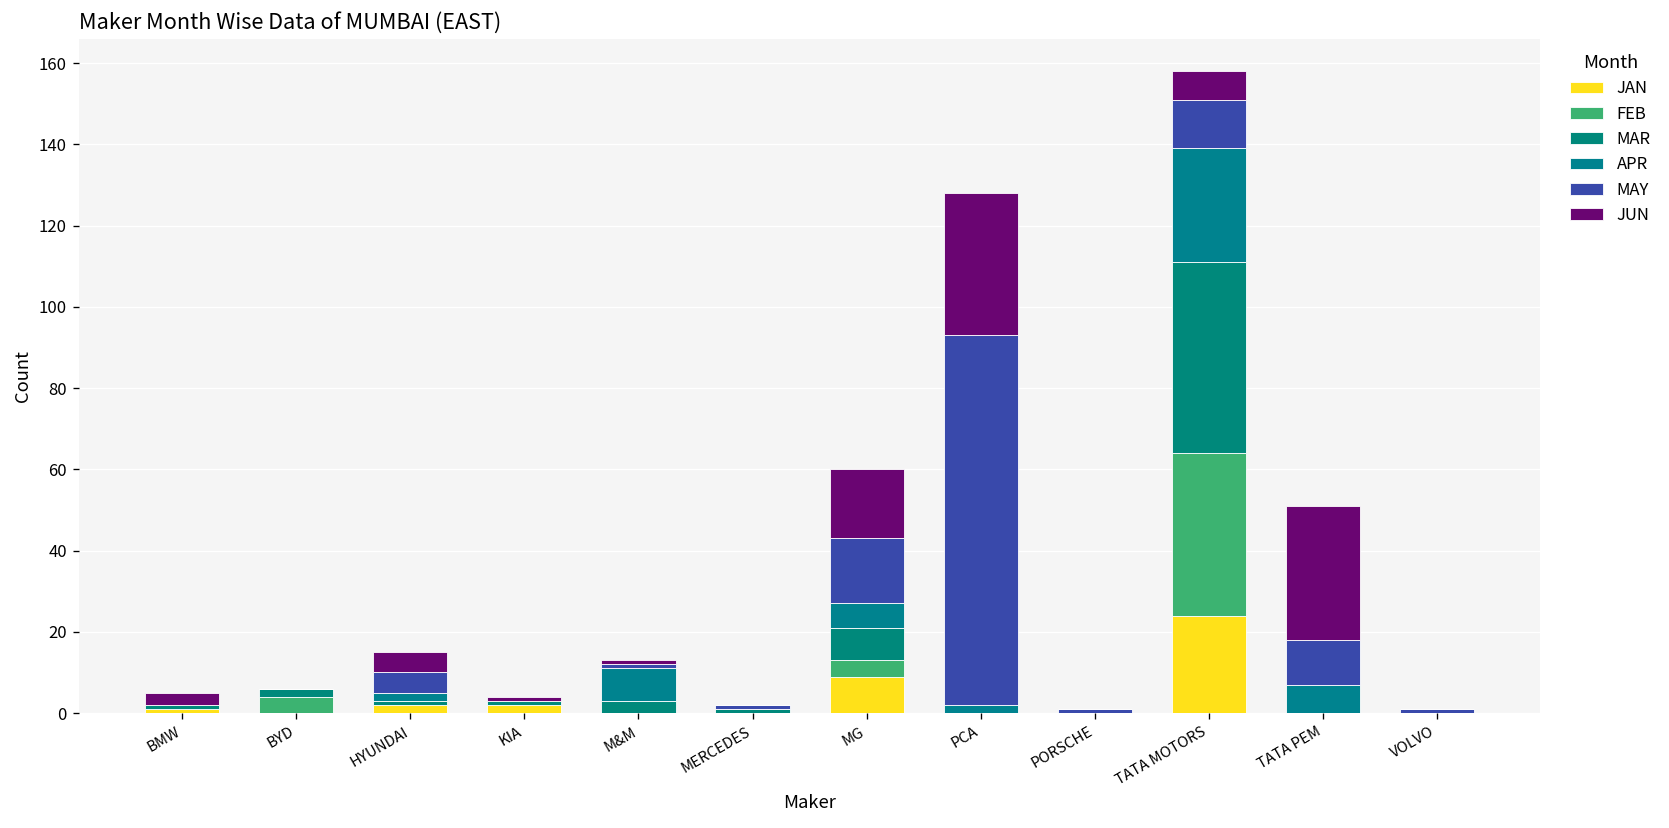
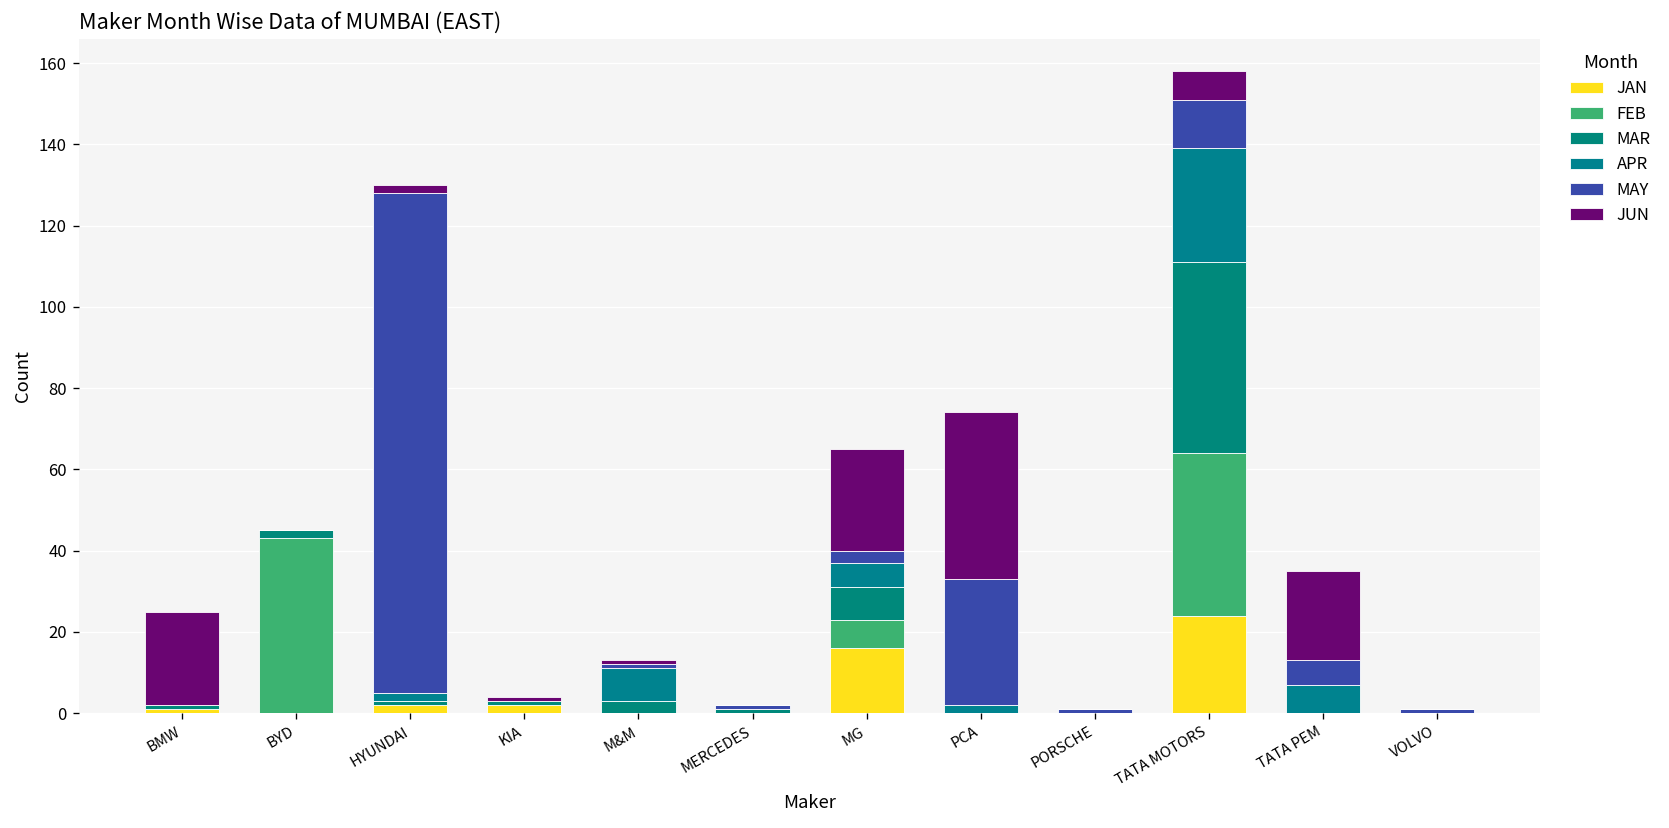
  {
    "JAN": {
      "BMW": 1,
      "BYD": 0,
      "HYUNDAI": 2,
      "KIA": 2,
      "M&M": 0,
      "MERCEDES": 0,
-     "MG": 9,
+     "MG": 16,
      "PCA": 0,
      "PORSCHE": 0,
      "TATA MOTORS": 24,
      "TATA PEM": 0,
      "VOLVO": 0
    },
    "FEB": {
      "BMW": 0,
-     "BYD": 4,
+     "BYD": 43,
      "HYUNDAI": 0,
      "KIA": 0,
      "M&M": 0,
      "MERCEDES": 0,
-     "MG": 4,
+     "MG": 7,
      "PCA": 0,
      "PORSCHE": 0,
      "TATA MOTORS": 40,
      "TATA PEM": 0,
      "VOLVO": 0
    },
    "MAY": {
      "BMW": 0,
      "BYD": 0,
-     "HYUNDAI": 5,
+     "HYUNDAI": 123,
      "KIA": 0,
      "M&M": 1,
      "MERCEDES": 1,
-     "MG": 16,
-     "PCA": 91,
+     "MG": 3,
+     "PCA": 31,
      "PORSCHE": 1,
      "TATA MOTORS": 12,
-     "TATA PEM": 11,
+     "TATA PEM": 6,
      "VOLVO": 1
    },
    "JUN": {
-     "BMW": 3,
+     "BMW": 23,
      "BYD": 0,
-     "HYUNDAI": 5,
+     "HYUNDAI": 2,
      "KIA": 1,
      "M&M": 1,
      "MERCEDES": 0,
-     "MG": 17,
-     "PCA": 35,
+     "MG": 25,
+     "PCA": 41,
      "PORSCHE": 0,
      "TATA MOTORS": 7,
-     "TATA PEM": 33,
+     "TATA PEM": 22,
      "VOLVO": 0
    }
  }
